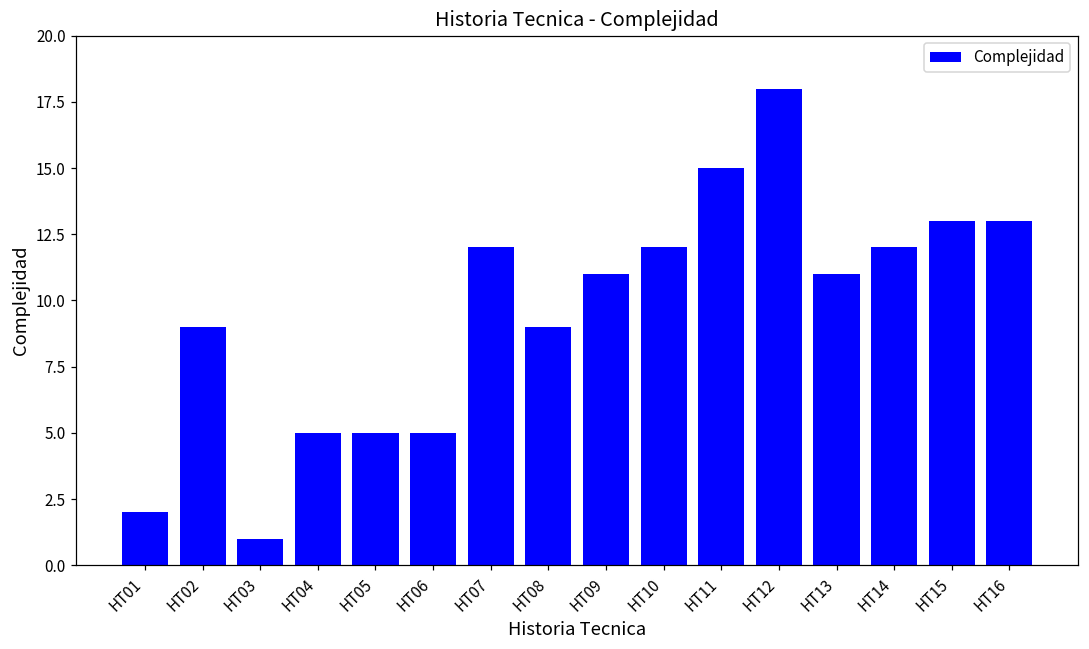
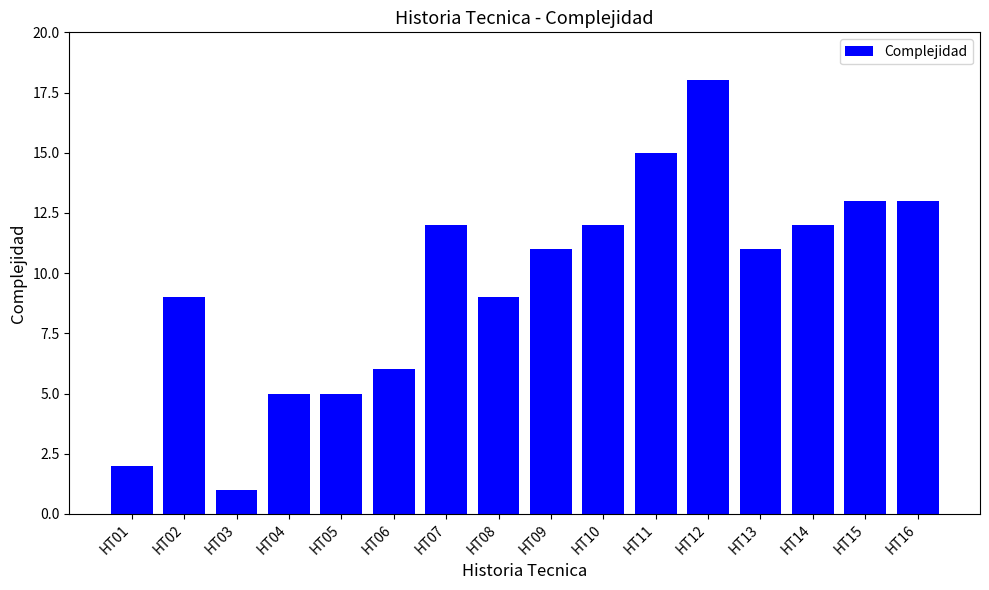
  {
    "HT01": 2,
    "HT02": 9,
    "HT03": 1,
    "HT04": 5,
    "HT05": 5,
-   "HT06": 5,
+   "HT06": 6,
    "HT07": 12,
    "HT08": 9,
    "HT09": 11,
    "HT10": 12,
    "HT11": 15,
    "HT12": 18,
    "HT13": 11,
    "HT14": 12,
    "HT15": 13,
    "HT16": 13
  }
